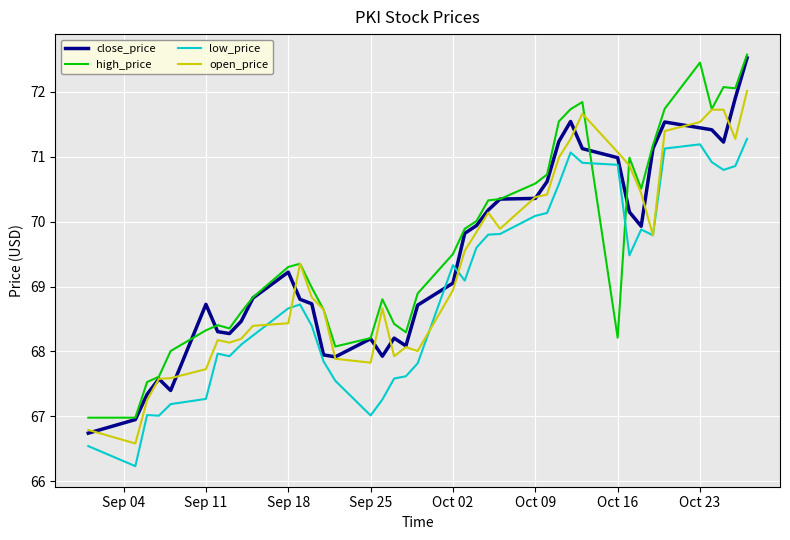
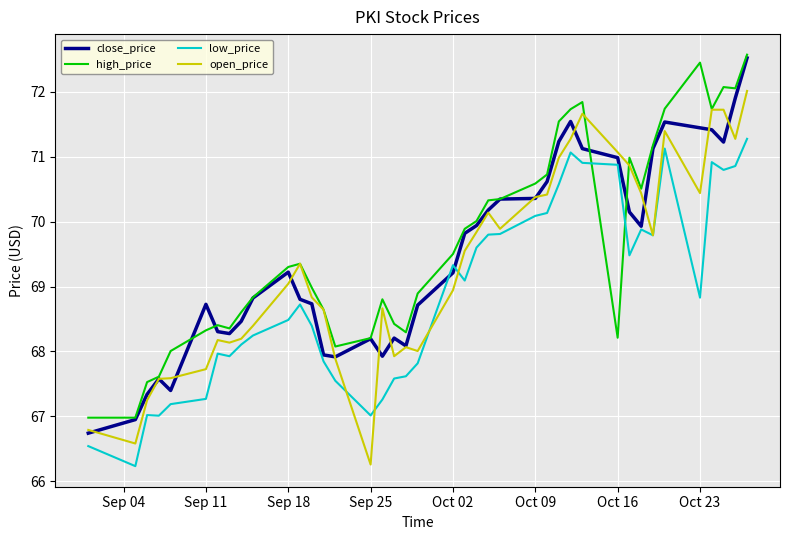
  {
    "close_price": {
      "Sep 11": 68.7,
      "Sep 18": 69.2,
-     "Oct 02": 69.1,
+     "Oct 02": 69.2,
      "Oct 16": 71.0,
      "Oct 23": 71.4
    },
    "high_price": {
      "Sep 11": 68.3,
      "Sep 18": 69.3,
      "Oct 02": 69.5,
      "Oct 09": 70.6,
      "Oct 16": 68.2,
      "Oct 23": 72.4
    },
    "low_price": {
      "Sep 11": 67.3,
-     "Sep 18": 68.7,
+     "Sep 18": 68.5,
      "Sep 25": 67.0,
      "Oct 02": 69.3,
      "Oct 09": 70.1,
      "Oct 16": 70.9,
-     "Oct 23": 71.2
+     "Oct 23": 68.8
    },
    "open_price": {
      "Sep 11": 67.7,
-     "Sep 18": 68.4,
-     "Sep 25": 67.8,
+     "Sep 18": 69.0,
+     "Sep 25": 66.3,
      "Oct 02": 68.9,
      "Oct 16": 71.1,
-     "Oct 23": 71.5
+     "Oct 23": 70.4
    }
  }
